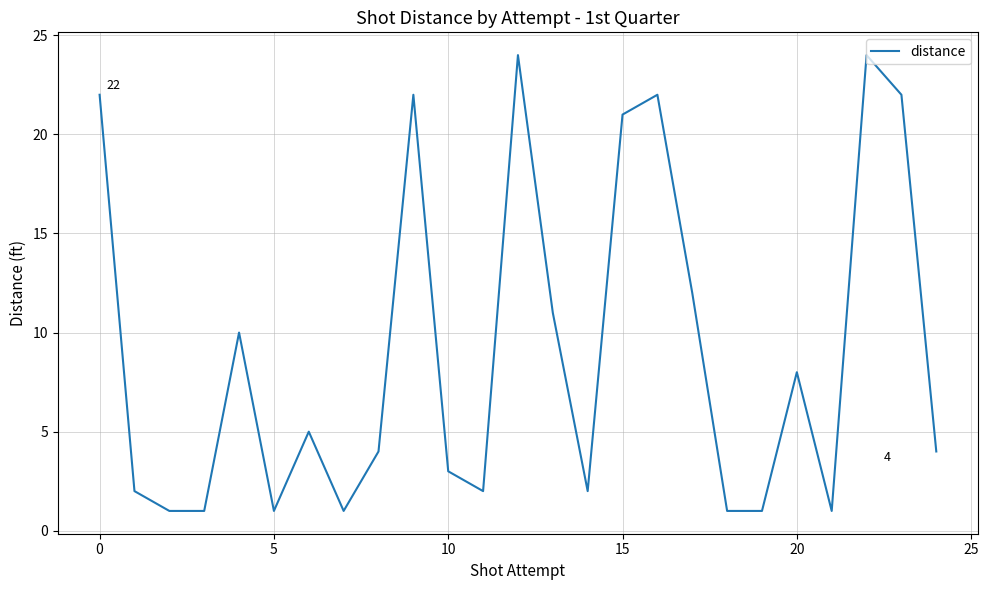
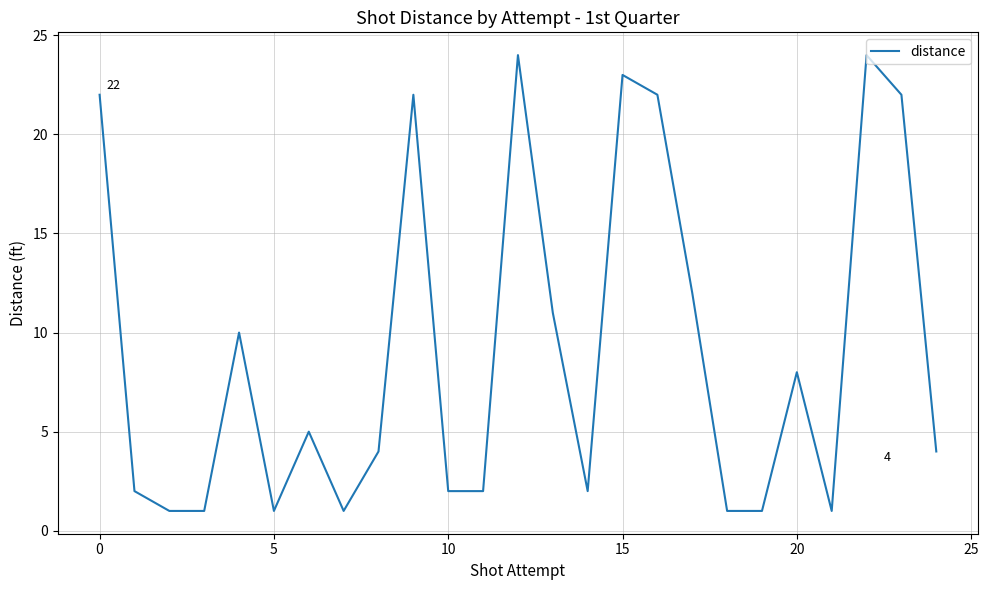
  {
    "5": 1,
-   "10": 3,
-   "15": 21,
+   "10": 2,
+   "15": 23,
    "20": 8
  }
